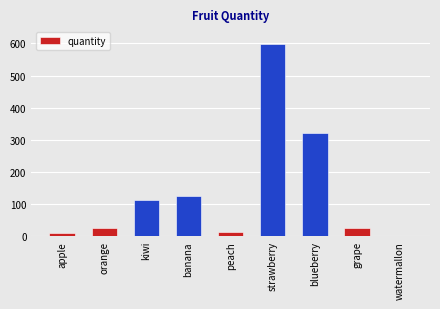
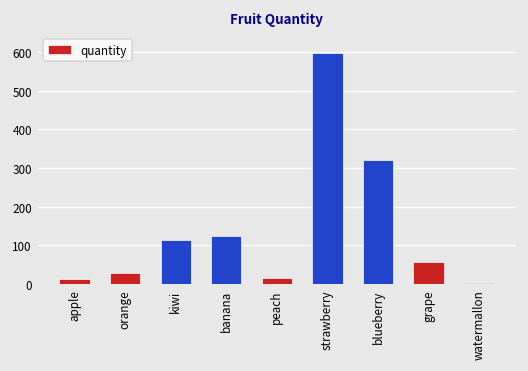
  {
    "apple": 10,
    "orange": 30,
    "kiwi": 110,
    "banana": 120,
    "peach": 10,
    "strawberry": 600,
    "blueberry": 320,
-   "grape": 30
+   "grape": 60
  }
